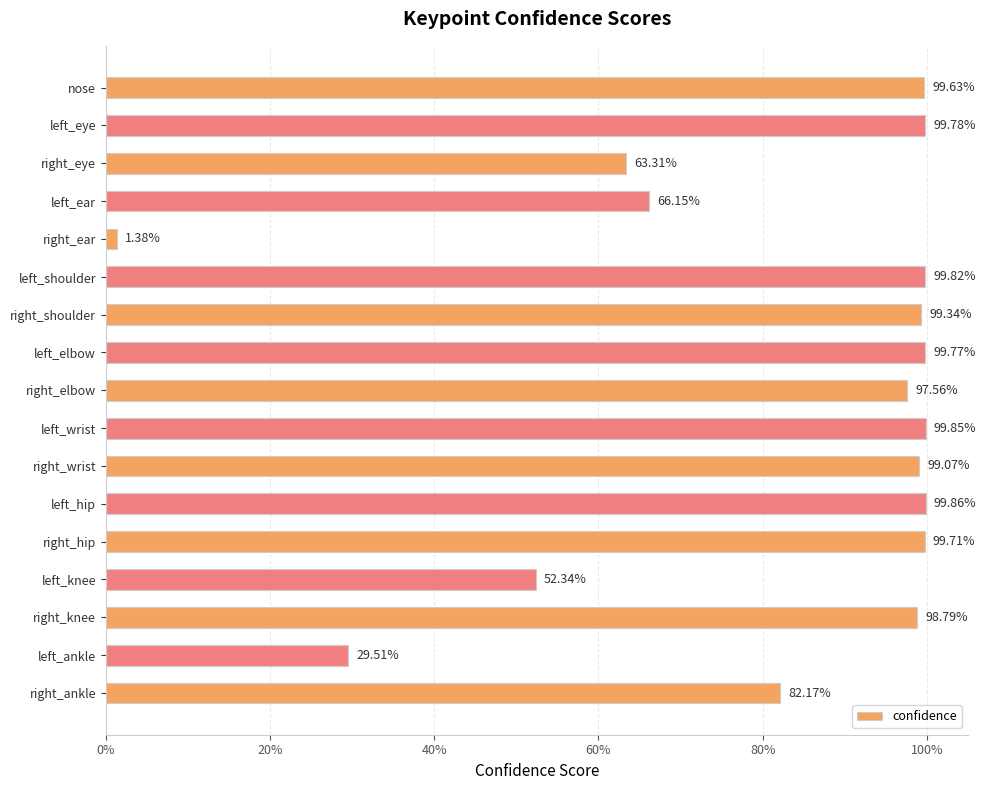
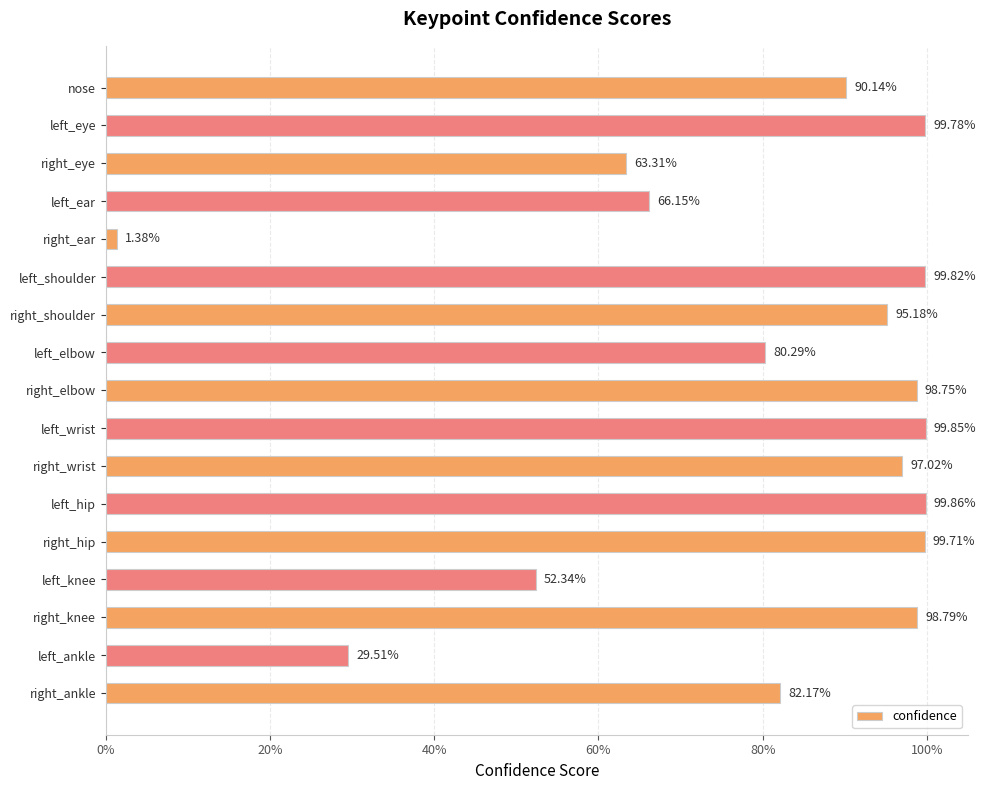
  {
-   "nose": "99.63%",
+   "nose": "90.14%",
    "left_eye": "99.78%",
    "right_eye": "63.31%",
    "left_ear": "66.15%",
    "right_ear": "1.38%",
    "left_shoulder": "99.82%",
-   "right_shoulder": "99.34%",
-   "left_elbow": "99.77%",
-   "right_elbow": "97.56%",
+   "right_shoulder": "95.18%",
+   "left_elbow": "80.29%",
+   "right_elbow": "98.75%",
    "left_wrist": "99.85%",
-   "right_wrist": "99.07%",
+   "right_wrist": "97.02%",
    "left_hip": "99.86%",
    "right_hip": "99.71%",
    "left_knee": "52.34%",
    "right_knee": "98.79%",
    "left_ankle": "29.51%",
    "right_ankle": "82.17%"
  }
